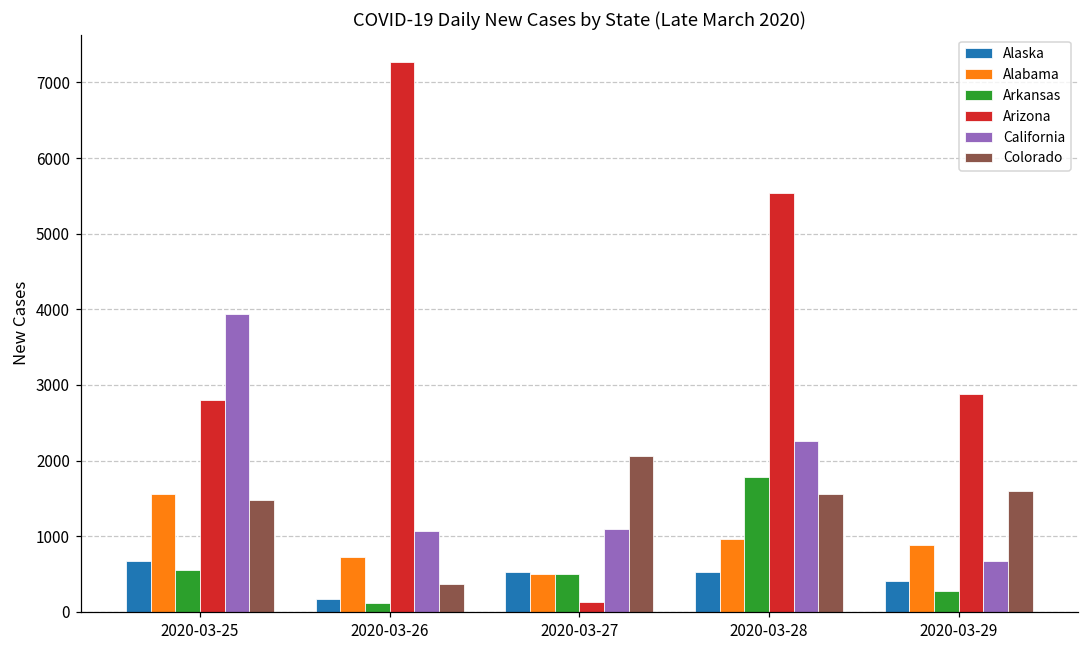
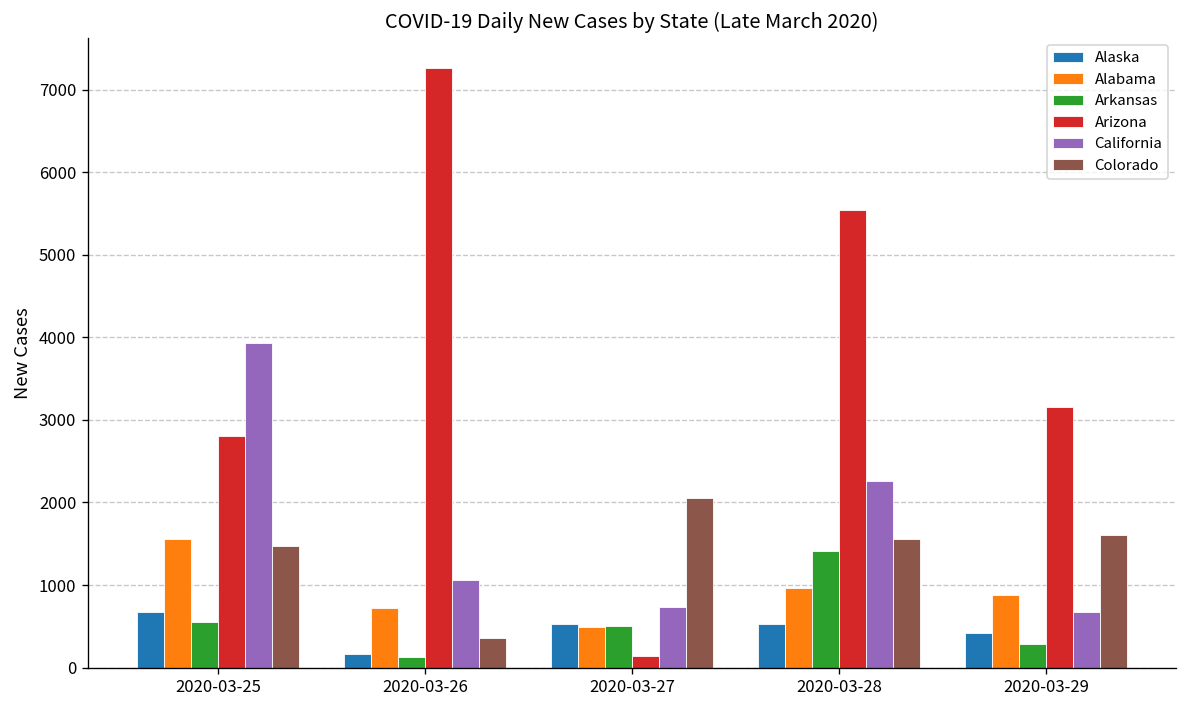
  {
    "Alaska": {
      "2020-03-25": 700,
      "2020-03-26": 200,
      "2020-03-27": 500,
      "2020-03-28": 500,
      "2020-03-29": 400
    },
    "Alabama": {
      "2020-03-25": 1600,
      "2020-03-26": 700,
      "2020-03-27": 500,
      "2020-03-28": 1000,
      "2020-03-29": 900
    },
    "Arkansas": {
      "2020-03-25": 600,
      "2020-03-26": 100,
      "2020-03-27": 500,
-     "2020-03-28": 1800,
+     "2020-03-28": 1400,
      "2020-03-29": 300
    },
    "Arizona": {
      "2020-03-25": 2800,
      "2020-03-26": 7300,
      "2020-03-27": 100,
      "2020-03-28": 5500,
-     "2020-03-29": 2900
+     "2020-03-29": 3200
    },
    "California": {
      "2020-03-25": 3900,
      "2020-03-26": 1100,
-     "2020-03-27": 1100,
+     "2020-03-27": 700,
      "2020-03-28": 2300,
      "2020-03-29": 700
    },
    "Colorado": {
      "2020-03-25": 1500,
      "2020-03-26": 400,
      "2020-03-27": 2100,
      "2020-03-28": 1600,
      "2020-03-29": 1600
    }
  }
